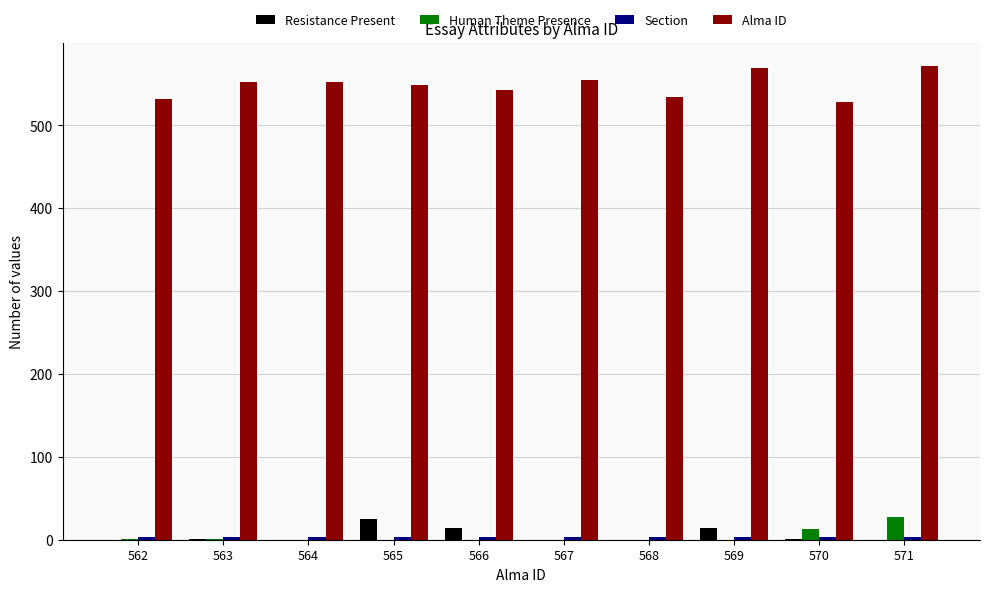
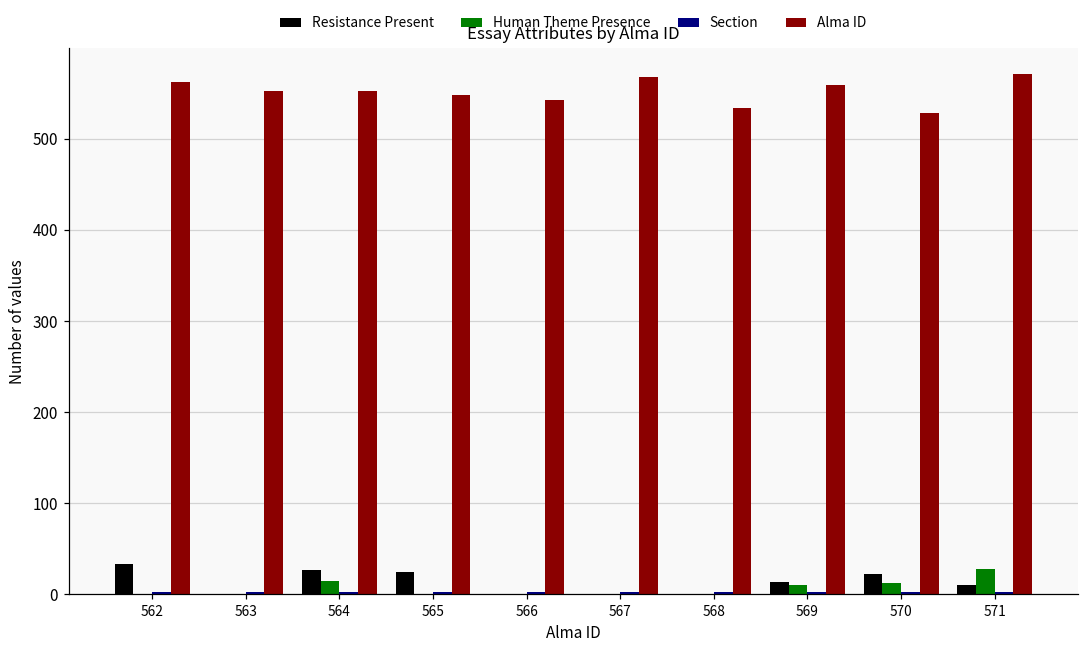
  {
    "Resistance Present": {
-     "562": 0,
-     "564": 0,
+     "562": 30,
+     "564": 30,
      "565": 30,
-     "566": 10,
+     "566": 0,
      "567": 0,
      "568": 0,
      "569": 10,
-     "570": 0,
-     "571": 0
+     "570": 20,
+     "571": 10
    },
    "Human Theme Presence": {
-     "564": 0,
+     "564": 20,
      "565": 0,
      "566": 0,
      "567": 0,
      "568": 0,
-     "569": 0,
+     "569": 10,
      "570": 10,
      "571": 30
    },
    "Alma ID": {
-     "562": 530,
+     "562": 560,
      "563": 550,
      "564": 550,
      "565": 550,
      "566": 540,
-     "567": 560,
+     "567": 570,
      "568": 530,
-     "569": 570,
+     "569": 560,
      "570": 530,
      "571": 570
    }
  }
